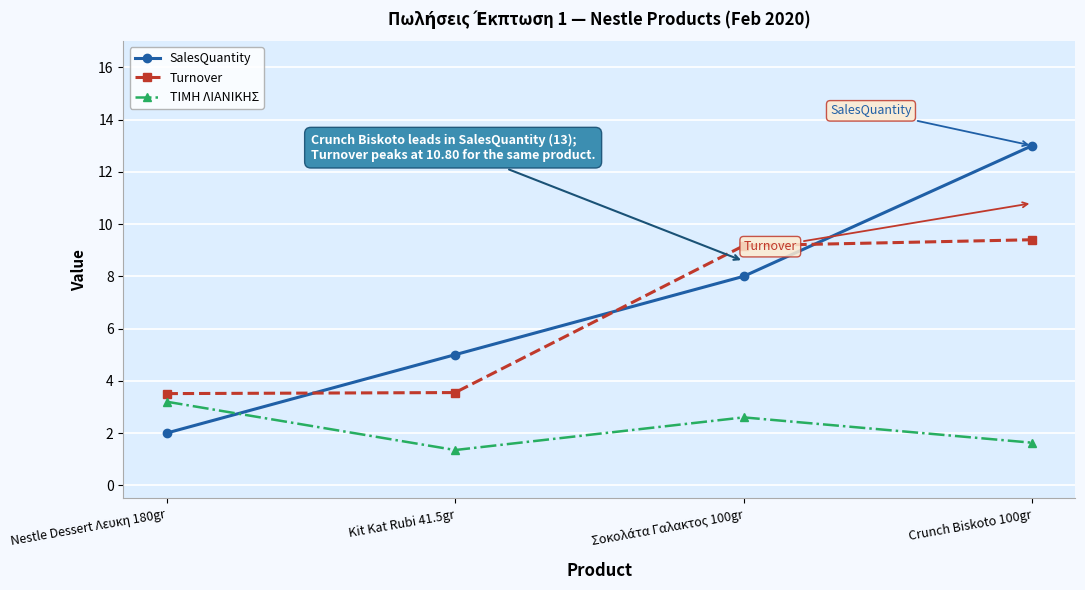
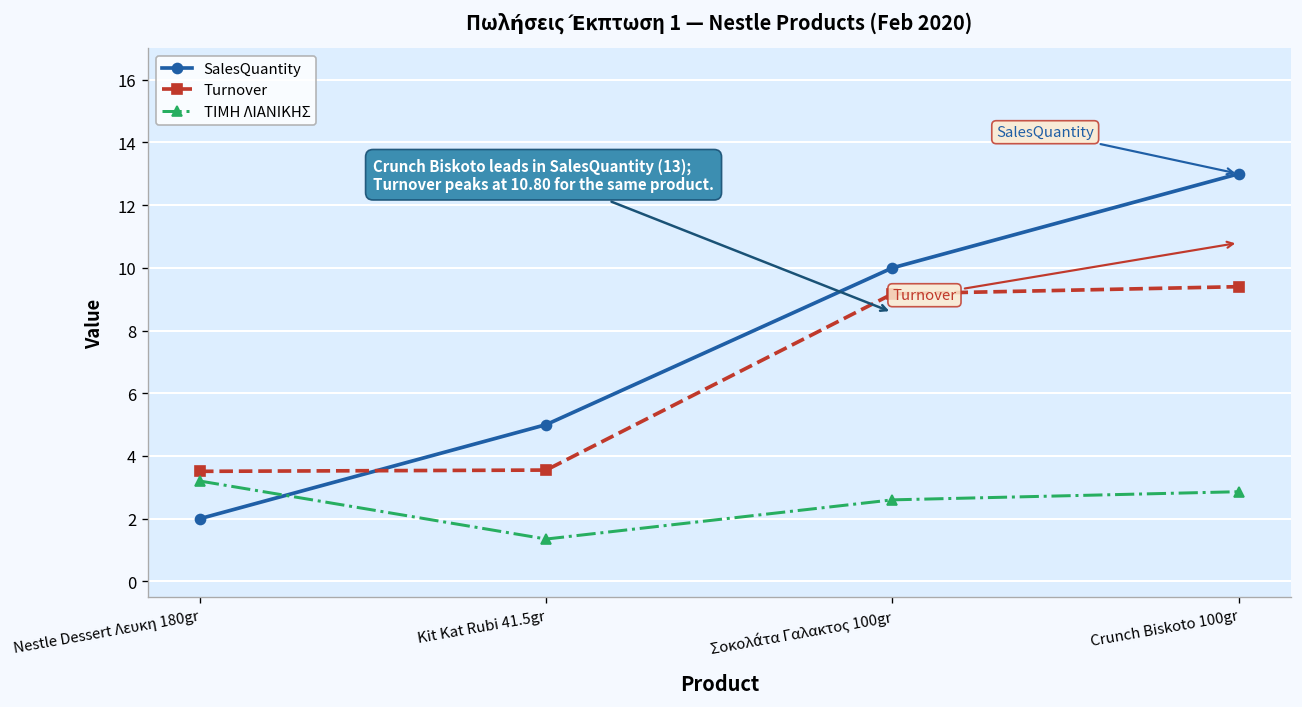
  {
    "SalesQuantity": {
      "Nestle Dessert Λευκη 180gr": 2,
      "Kit Kat Rubi 41.5gr": 5,
-     "Σοκολάτα Γαλακτος 100gr": 8,
+     "Σοκολάτα Γαλακτος 100gr": 10,
      "Crunch Biskoto 100gr": 13
    },
    "Turnover": {
      "Nestle Dessert Λευκη 180gr": 3.5,
      "Kit Kat Rubi 41.5gr": 3.6,
      "Crunch Biskoto 100gr": 9.4
    },
    "ΤΙΜΗ ΛΙΑΝΙΚΗΣ": {
      "Nestle Dessert Λευκη 180gr": 3.2,
      "Kit Kat Rubi 41.5gr": 1.4,
      "Σοκολάτα Γαλακτος 100gr": 2.6,
-     "Crunch Biskoto 100gr": 1.6
+     "Crunch Biskoto 100gr": 2.9
    }
  }
